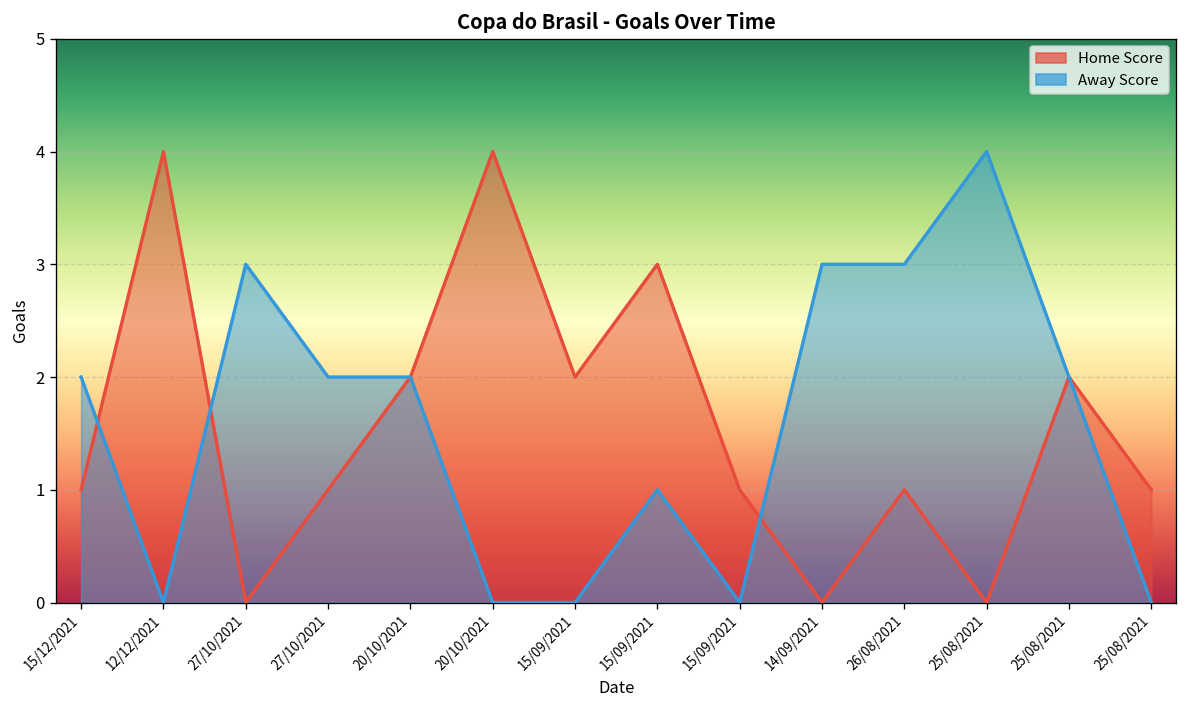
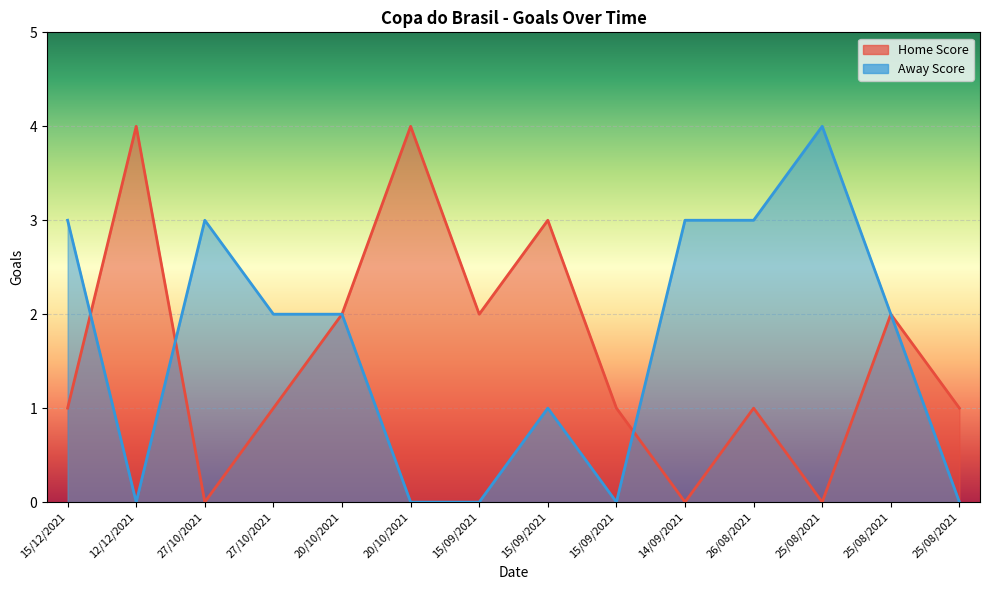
  {
    "Home Score": {
      "15/12/2021": 1,
      "12/12/2021": 4,
      "14/09/2021": 0,
      "26/08/2021": 1
    },
    "Away Score": {
-     "15/12/2021": 2,
+     "15/12/2021": 3,
      "12/12/2021": 0,
      "14/09/2021": 3,
      "26/08/2021": 3
    }
  }
